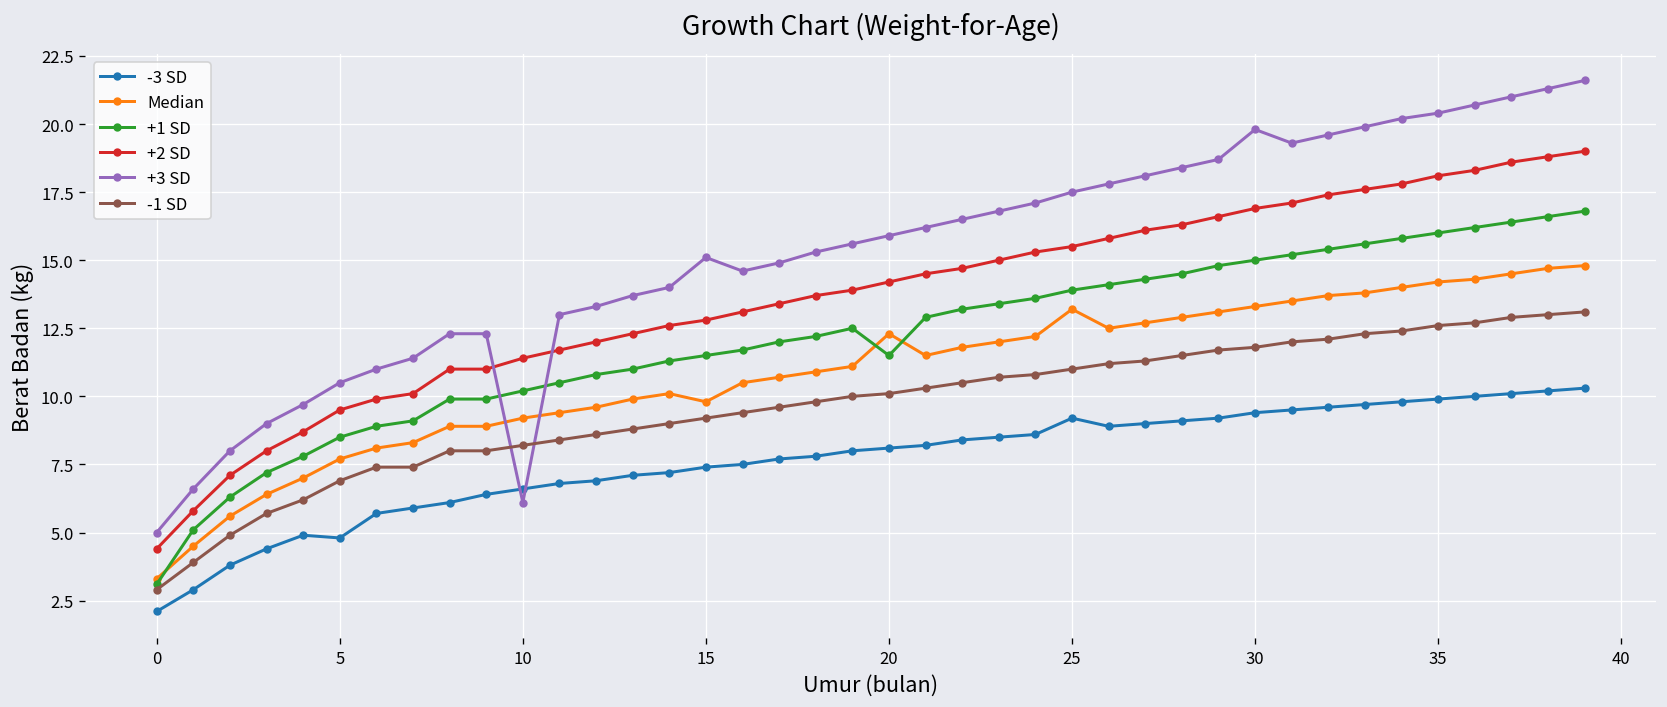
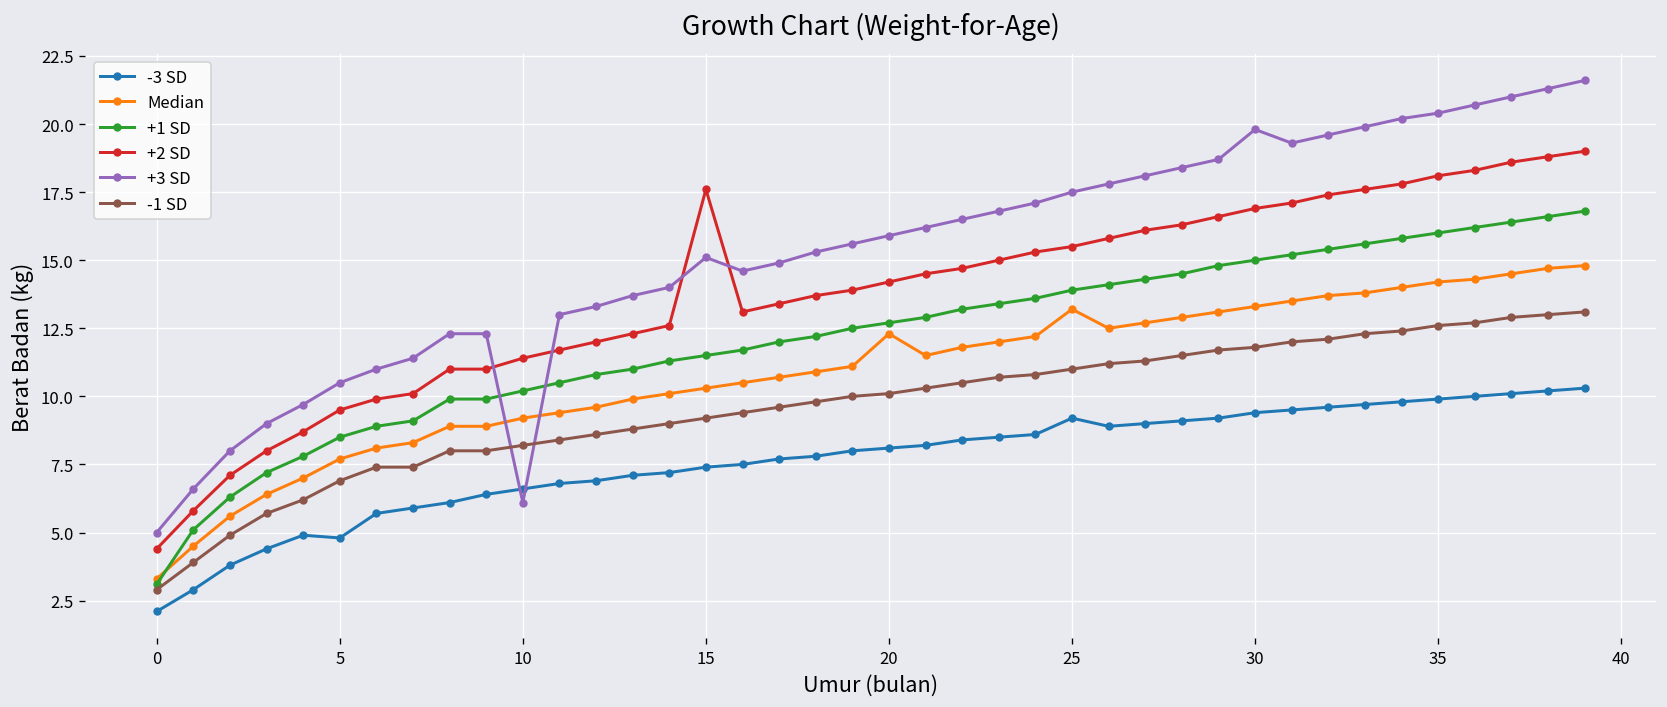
  {
    "-3 SD": {
      "0": 2.1,
      "5": 4.8,
      "10": 6.6,
      "15": 7.4,
      "20": 8.1,
      "25": 9.2,
      "30": 9.4,
      "35": 9.9
    },
    "Median": {
      "0": 3.3,
      "5": 7.7,
      "10": 9.2,
-     "15": 9.8,
+     "15": 10.3,
      "20": 12.3,
      "25": 13.2,
      "30": 13.3,
      "35": 14.2
    },
    "+1 SD": {
      "0": 3.1,
      "5": 8.5,
      "10": 10.2,
      "15": 11.5,
-     "20": 11.5,
+     "20": 12.7,
      "25": 13.9,
      "30": 15.0,
      "35": 16.0
    },
    "+2 SD": {
      "0": 4.4,
      "5": 9.5,
      "10": 11.4,
-     "15": 12.8,
+     "15": 17.6,
      "20": 14.2,
      "25": 15.5,
      "30": 16.9,
      "35": 18.1
    },
    "+3 SD": {
      "0": 5.0,
      "5": 10.5,
      "10": 6.1,
      "15": 15.1,
      "20": 15.9,
      "25": 17.5,
      "30": 19.8,
      "35": 20.4
    },
    "-1 SD": {
      "0": 2.9,
      "5": 6.9,
      "10": 8.2,
      "15": 9.2,
      "20": 10.1,
      "25": 11.0,
      "30": 11.8,
      "35": 12.6
    }
  }
